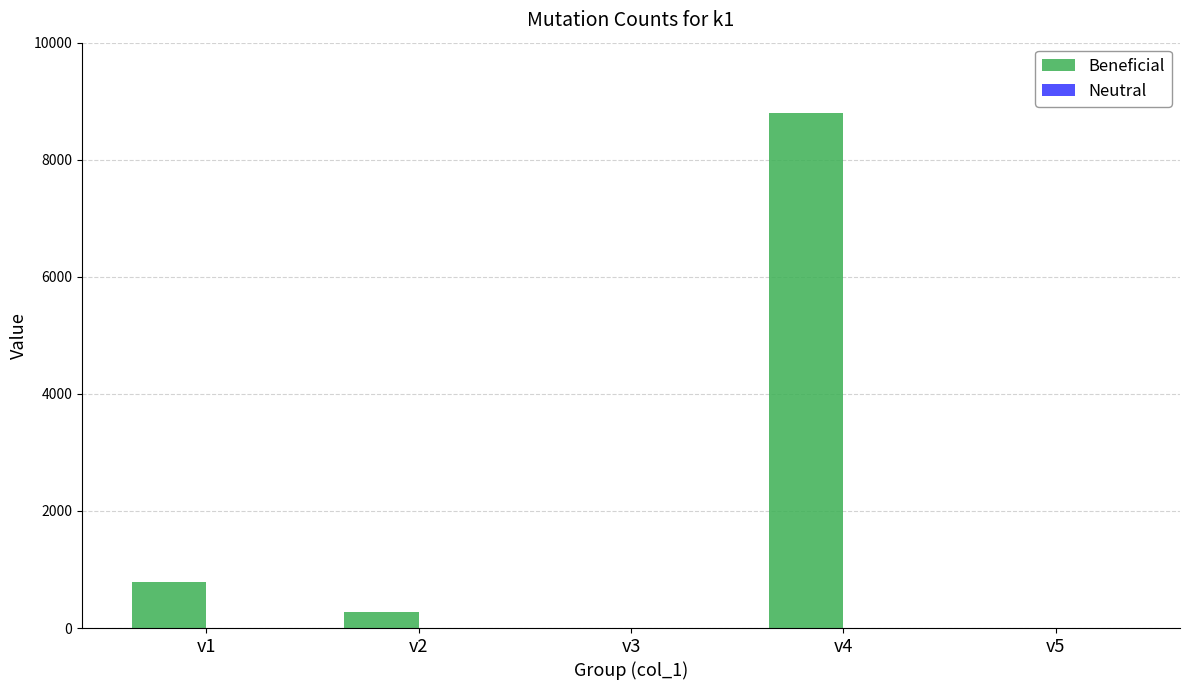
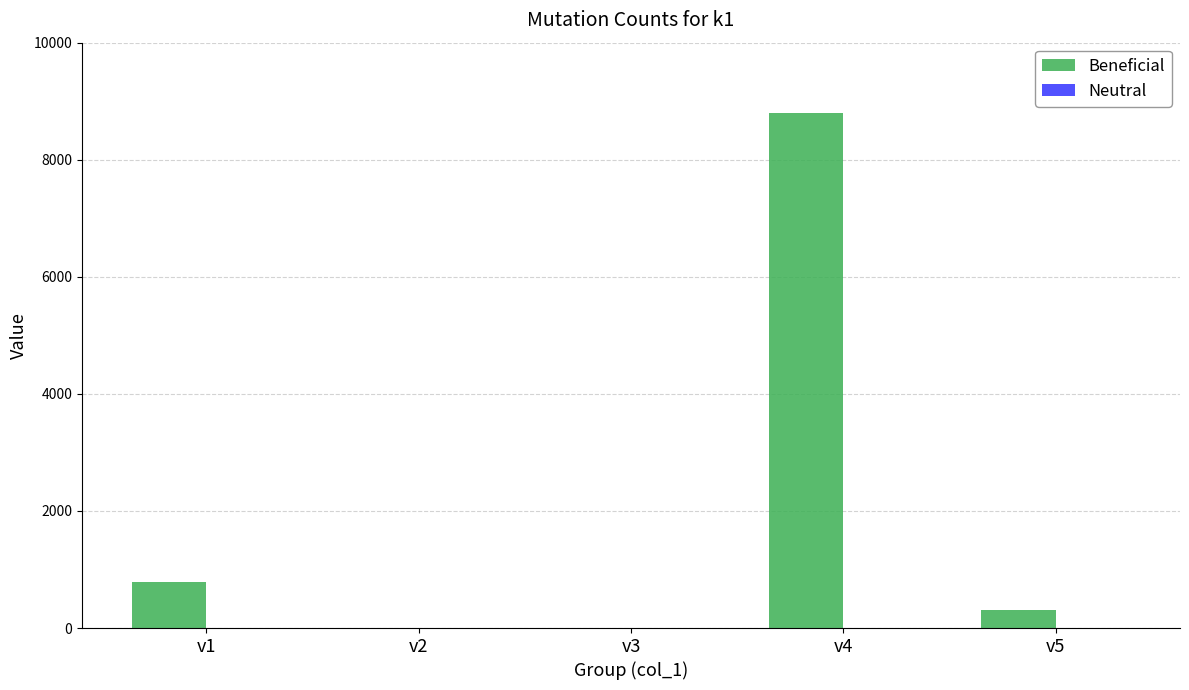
  {
    "Beneficial": {
      "v1": 800,
-     "v2": 300,
+     "v2": 0,
      "v3": 0,
      "v4": 8800,
-     "v5": 0
+     "v5": 300
    },
    "Neutral": {
      "v1": 0,
      "v2": 0,
      "v3": 0,
      "v4": 0,
      "v5": 0
    }
  }
